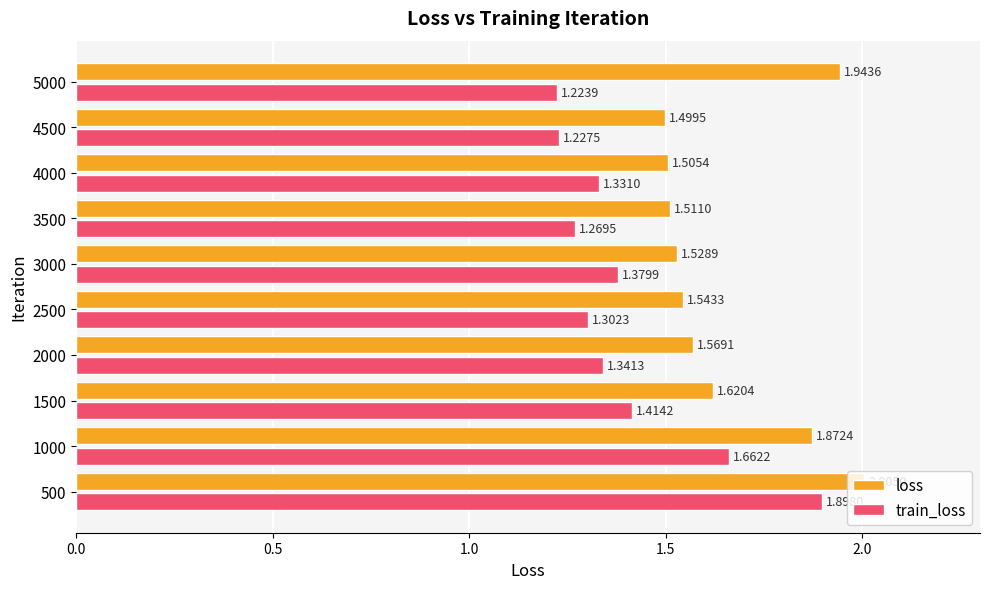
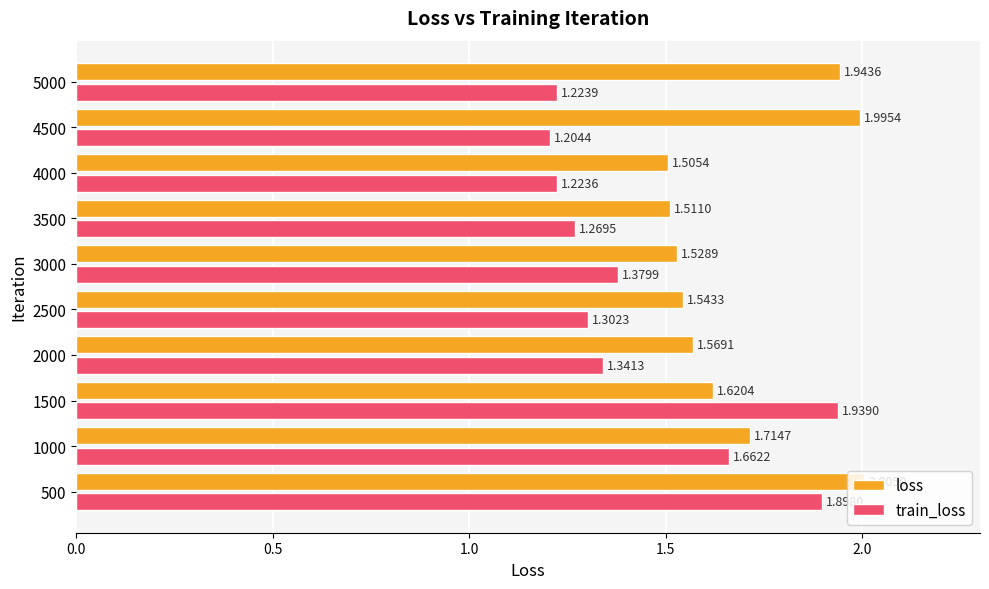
  {
    "loss": {
      "5000": 1.9436,
-     "4500": 1.4995,
+     "4500": 1.9954,
      "4000": 1.5054,
      "3500": 1.5110,
      "3000": 1.5289,
      "2500": 1.5433,
      "2000": 1.5691,
      "1500": 1.6204,
-     "1000": 1.8724
+     "1000": 1.7147
    },
    "train_loss": {
      "5000": 1.2239,
-     "4500": 1.2275,
-     "4000": 1.3310,
+     "4500": 1.2044,
+     "4000": 1.2236,
      "3500": 1.2695,
      "3000": 1.3799,
      "2500": 1.3023,
      "2000": 1.3413,
-     "1500": 1.4142,
+     "1500": 1.9390,
      "1000": 1.6622
    }
  }
